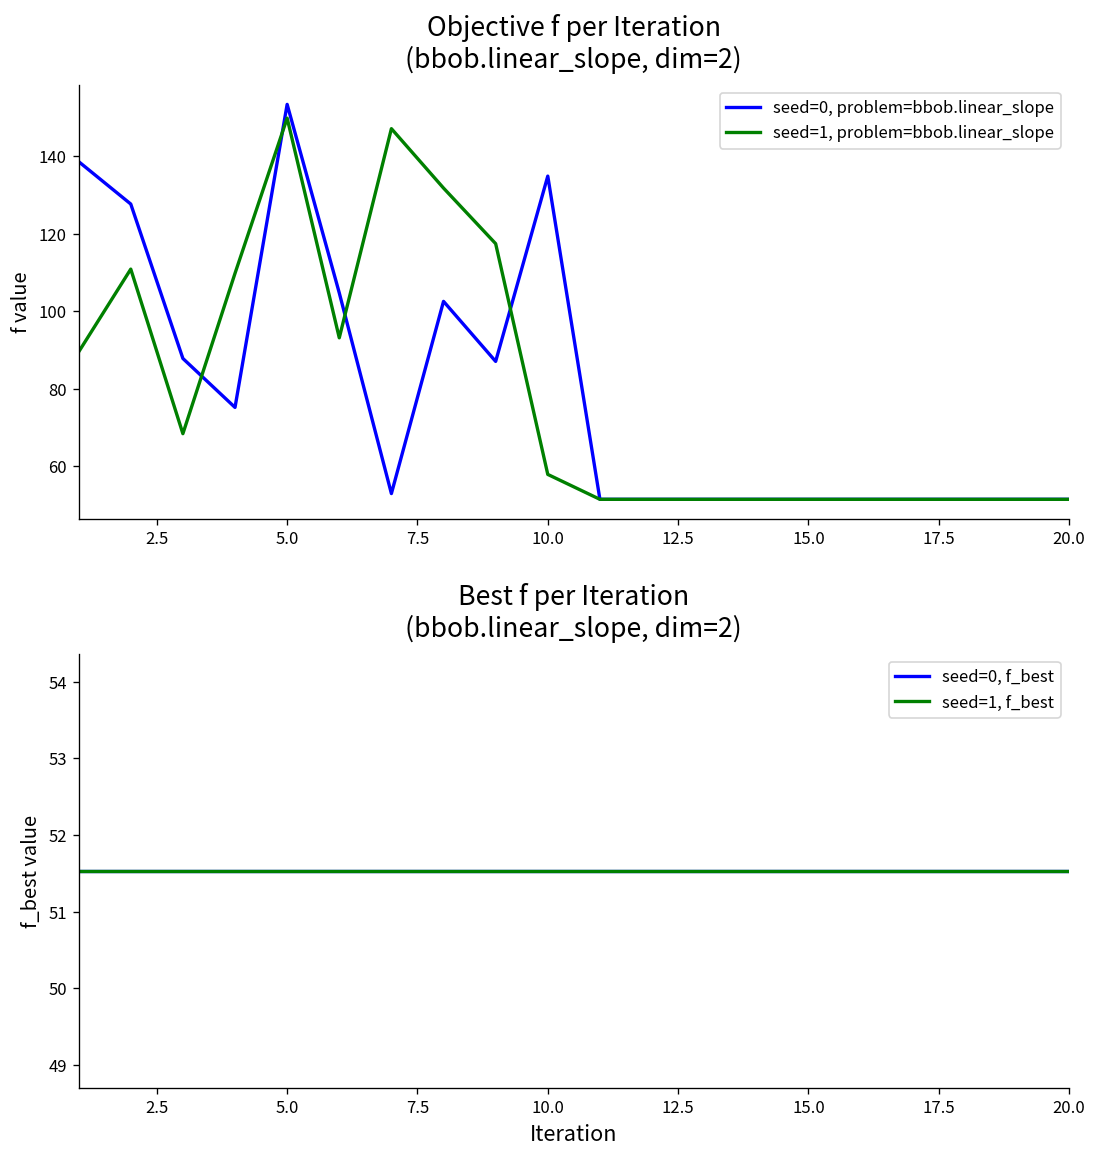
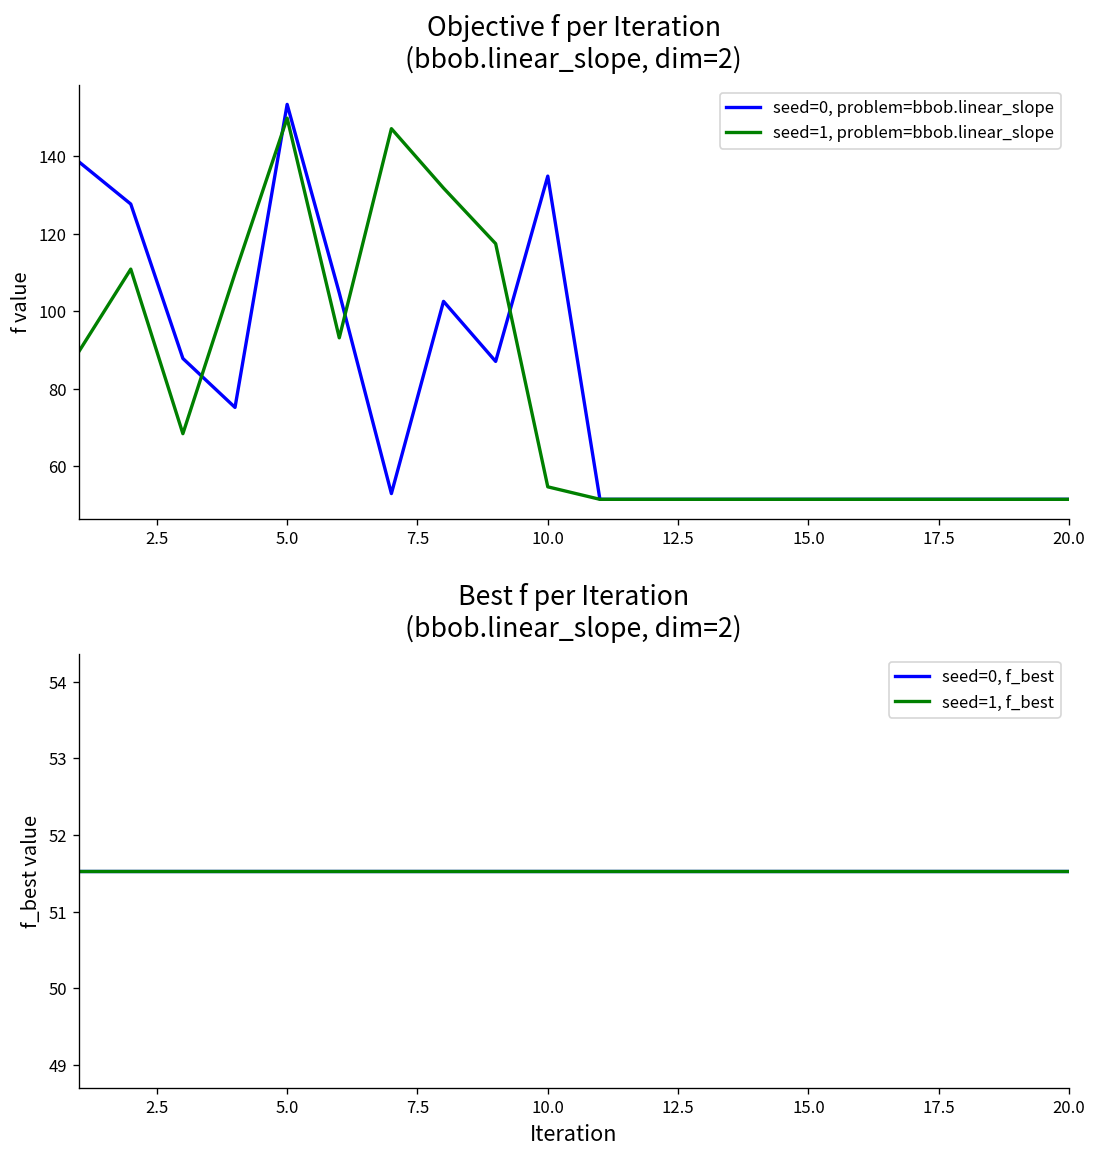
  {
    "Objective f per Iteration (bbob.linear_slope, dim=2)": {
      "seed=0, problem=bbob.linear_slope": {
        "5.0": 153,
        "10.0": 135
      },
      "seed=1, problem=bbob.linear_slope": {
        "5.0": 150,
-       "10.0": 58
+       "10.0": 55
      }
    },
    "Best f per Iteration (bbob.linear_slope, dim=2)": {
      "5.0": 51.5,
      "10.0": 51.5,
      "15.0": 51.5,
      "20.0": 51.5
    }
  }
